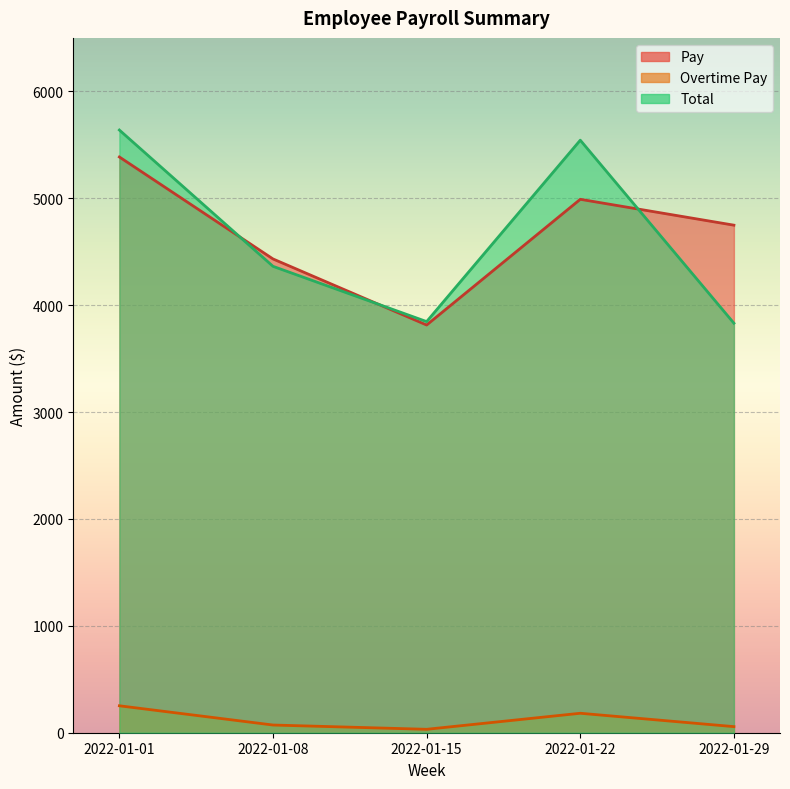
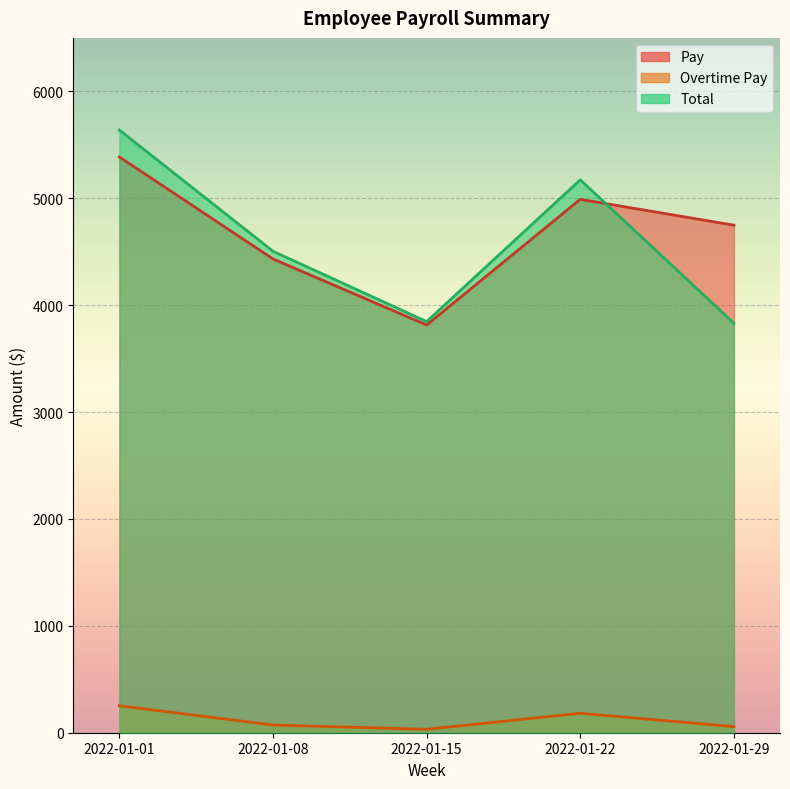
  {
    "Total": {
      "2022-01-01": 5640,
-     "2022-01-08": 4360,
+     "2022-01-08": 4500,
      "2022-01-15": 3850,
-     "2022-01-22": 5540,
+     "2022-01-22": 5170,
      "2022-01-29": 3830
    }
  }
